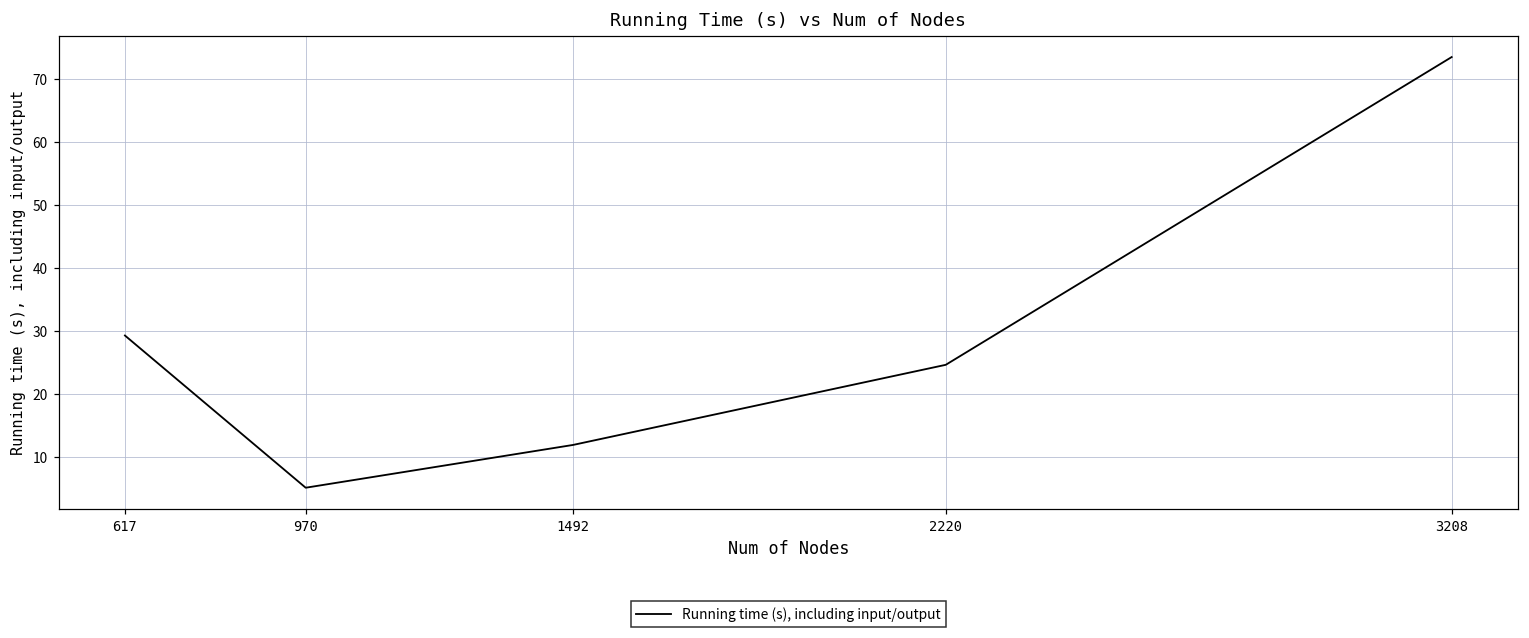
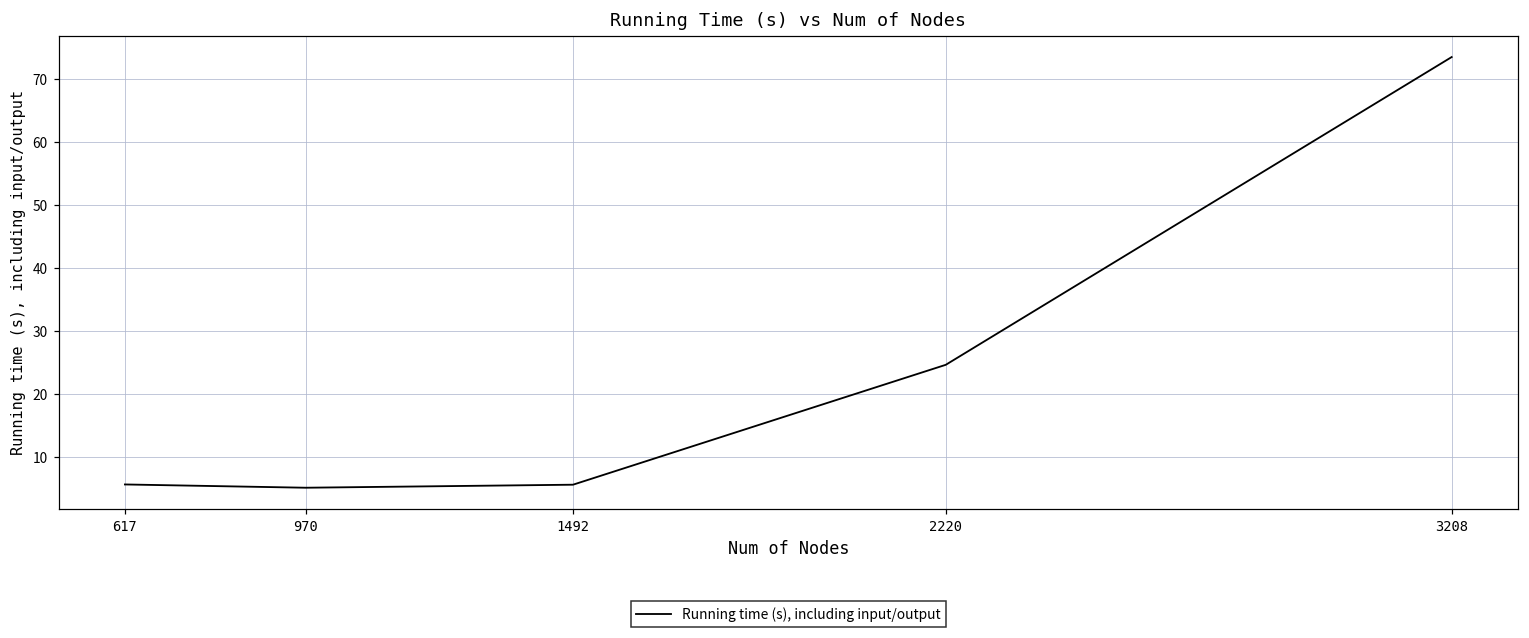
  {
-   "617": 29,
+   "617": 6,
    "970": 5,
-   "1492": 12,
+   "1492": 6,
    "2220": 25,
    "3208": 74
  }
